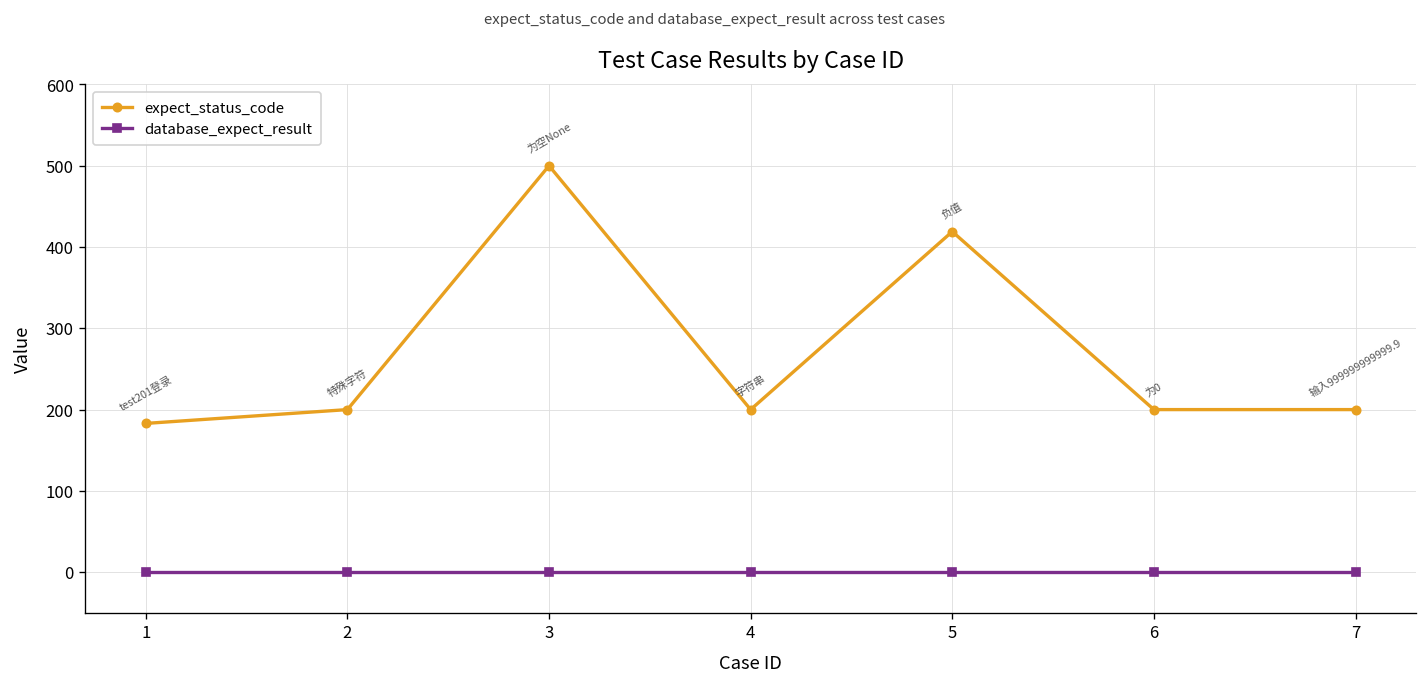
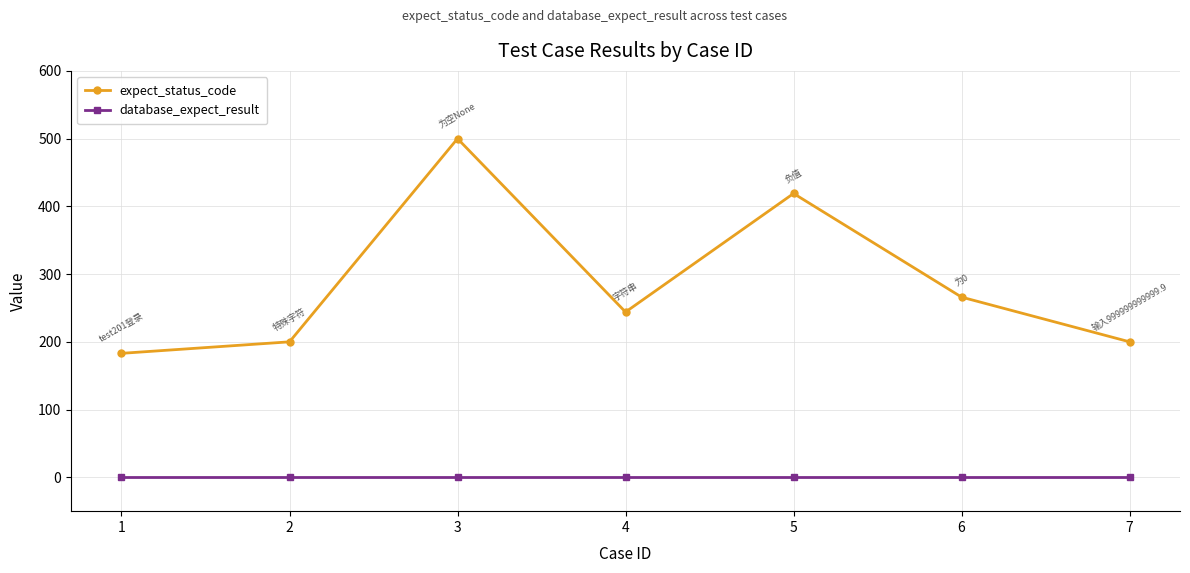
  {
    "expect_status_code": {
      "1": 180,
      "2": 200,
      "3": 500,
-     "4": 200,
+     "4": 240,
      "5": 420,
-     "6": 200,
+     "6": 270,
      "7": 200
    },
    "database_expect_result": {
      "1": 0,
      "2": 0,
      "3": 0,
      "4": 0,
      "5": 0,
      "6": 0,
      "7": 0
    }
  }
